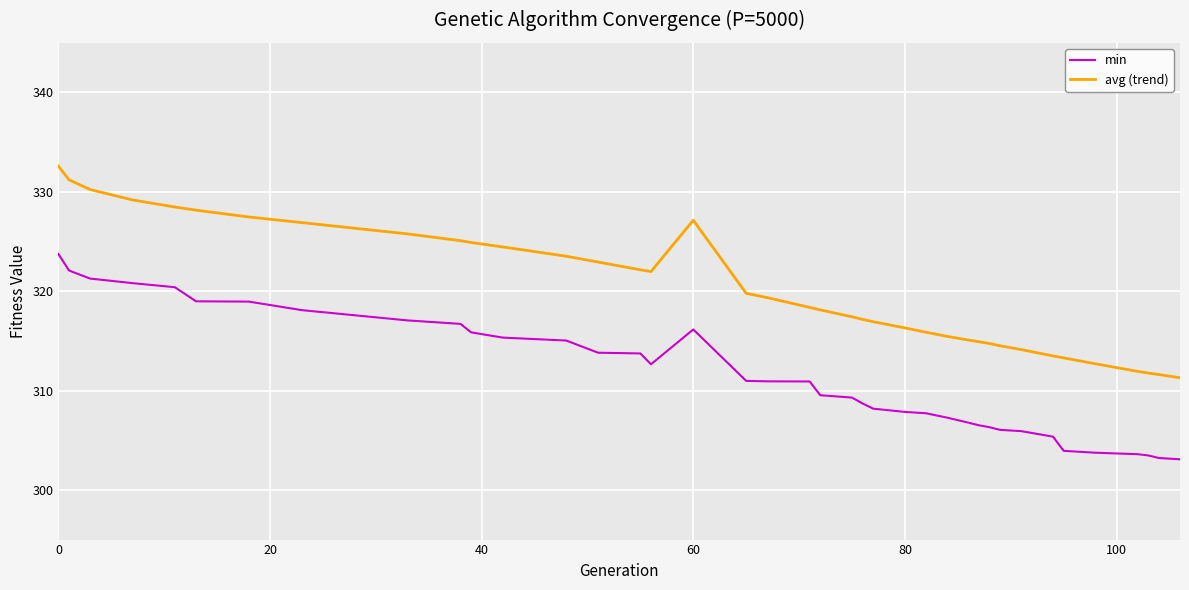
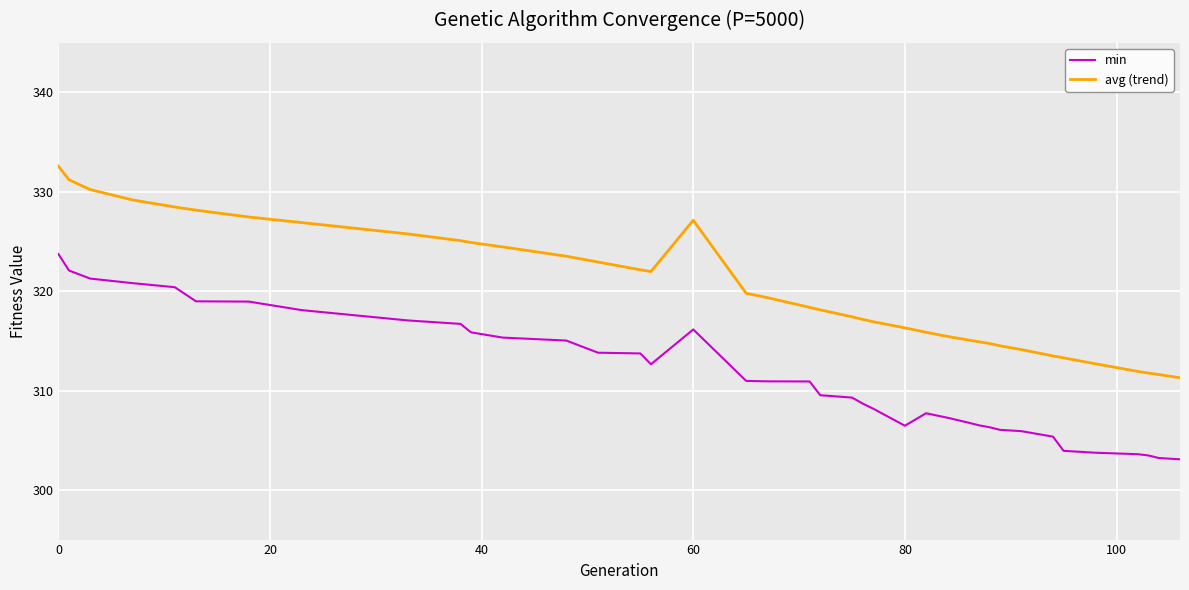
  {
    "min": {
      "0": 324,
      "60": 316,
-     "80": 308
+     "80": 306
    },
    "avg (trend)": {
      "0": 333,
      "60": 327,
      "80": 316
    }
  }
